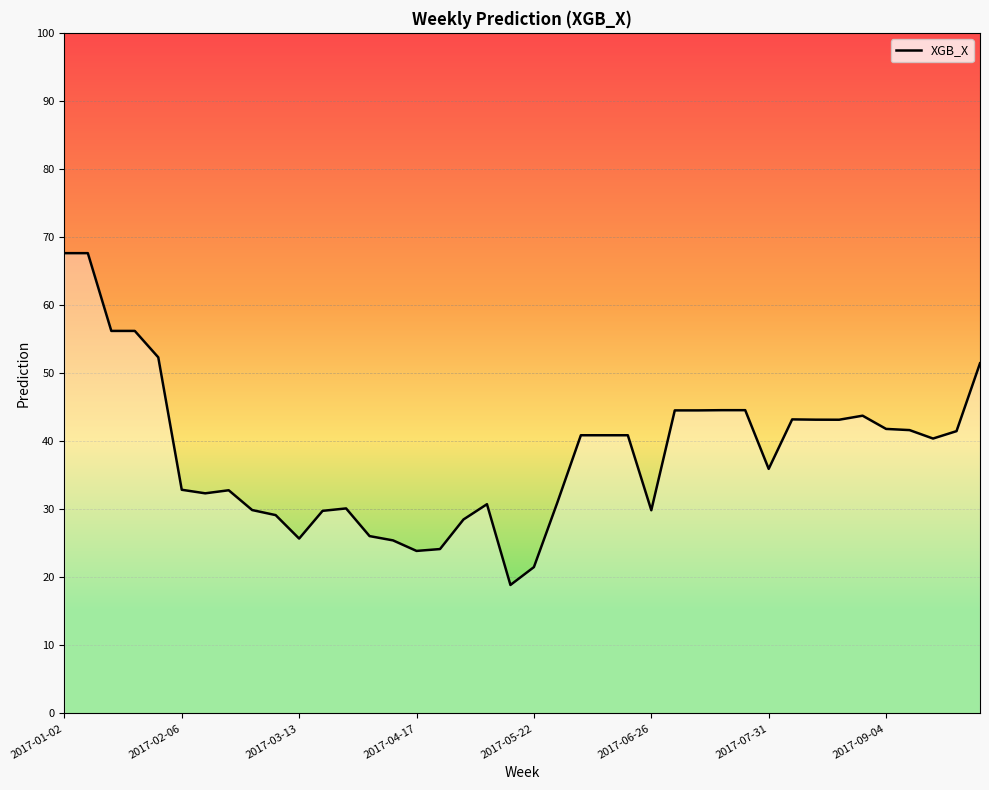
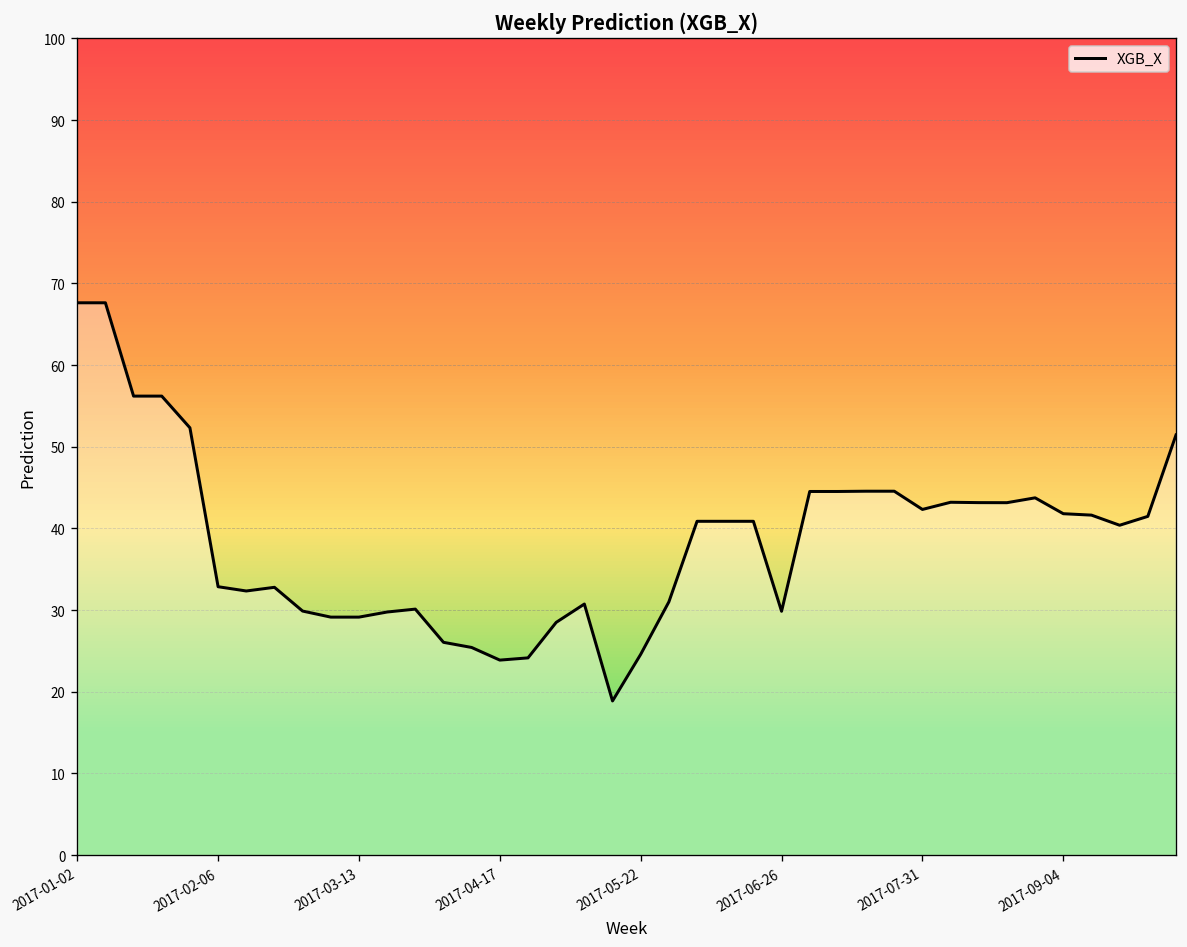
  {
    "2017-01-02": 68,
    "2017-02-06": 33,
-   "2017-03-13": 26,
+   "2017-03-13": 29,
    "2017-04-17": 24,
-   "2017-05-22": 22,
+   "2017-05-22": 25,
    "2017-06-26": 30,
-   "2017-07-31": 36,
+   "2017-07-31": 42,
    "2017-09-04": 42
  }
